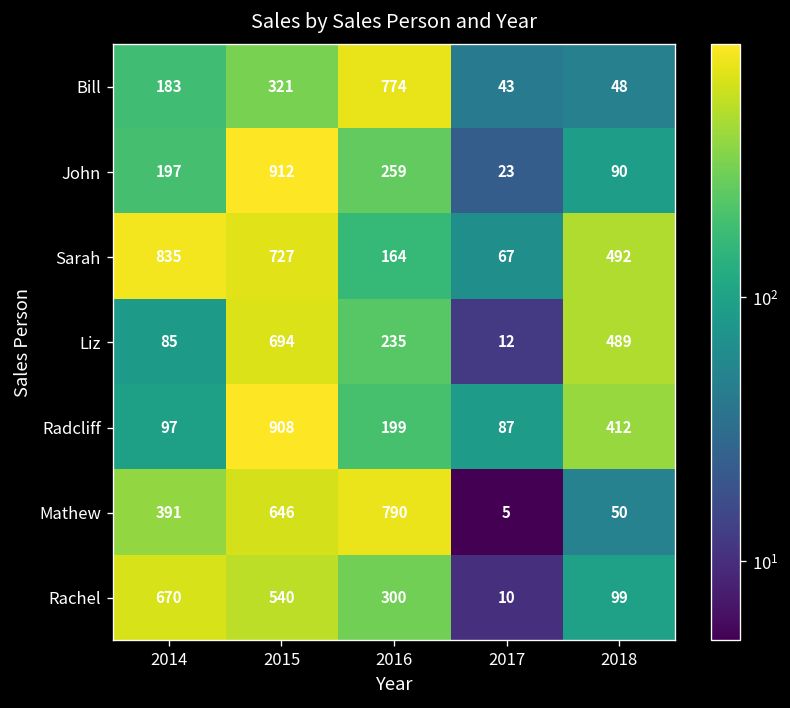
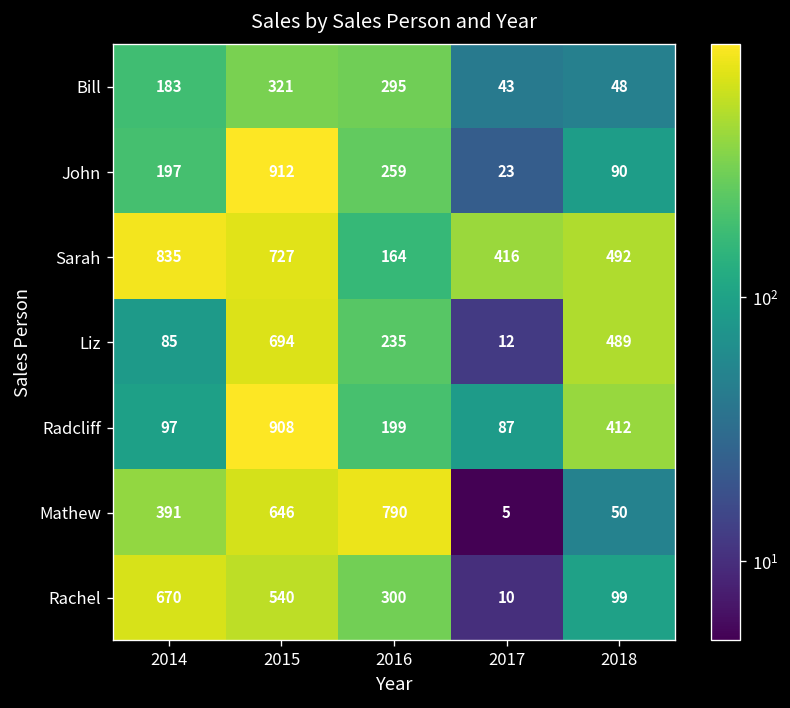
  {
    "Bill": {
      "2014": 183,
      "2015": 321,
-     "2016": 774,
+     "2016": 295,
      "2017": 43,
      "2018": 48
    },
    "John": {
      "2014": 197,
      "2015": 912,
      "2016": 259,
      "2017": 23,
      "2018": 90
    },
    "Sarah": {
      "2014": 835,
      "2015": 727,
      "2016": 164,
-     "2017": 67,
+     "2017": 416,
      "2018": 492
    },
    "Liz": {
      "2014": 85,
      "2015": 694,
      "2016": 235,
      "2017": 12,
      "2018": 489
    },
    "Radcliff": {
      "2014": 97,
      "2015": 908,
      "2016": 199,
      "2017": 87,
      "2018": 412
    },
    "Mathew": {
      "2014": 391,
      "2015": 646,
      "2016": 790,
      "2017": 5,
      "2018": 50
    },
    "Rachel": {
      "2014": 670,
      "2015": 540,
      "2016": 300,
      "2017": 10,
      "2018": 99
    }
  }
